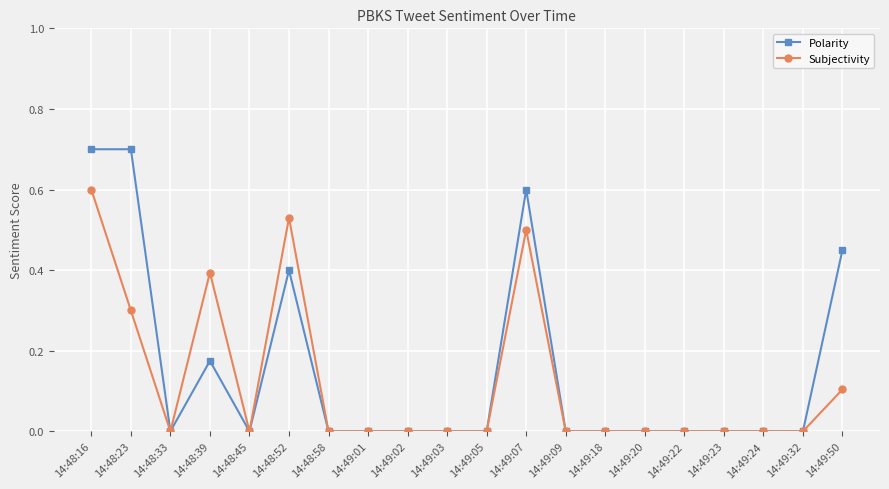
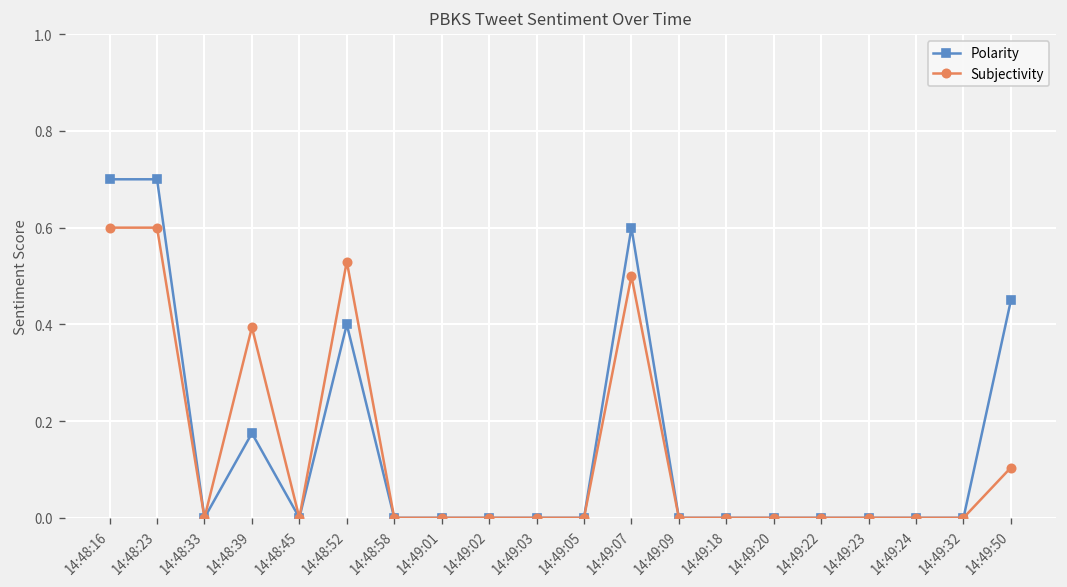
  {
    "Polarity": {
      "14:48:16": 0.7,
      "14:48:23": 0.7,
      "14:48:39": 0.18,
      "14:48:52": 0.4,
      "14:49:07": 0.6,
      "14:49:50": 0.45
    },
    "Subjectivity": {
      "14:48:16": 0.6,
-     "14:48:23": 0.3,
+     "14:48:23": 0.6,
      "14:48:39": 0.4,
      "14:48:52": 0.53,
      "14:49:07": 0.5,
      "14:49:50": 0.1
    }
  }
